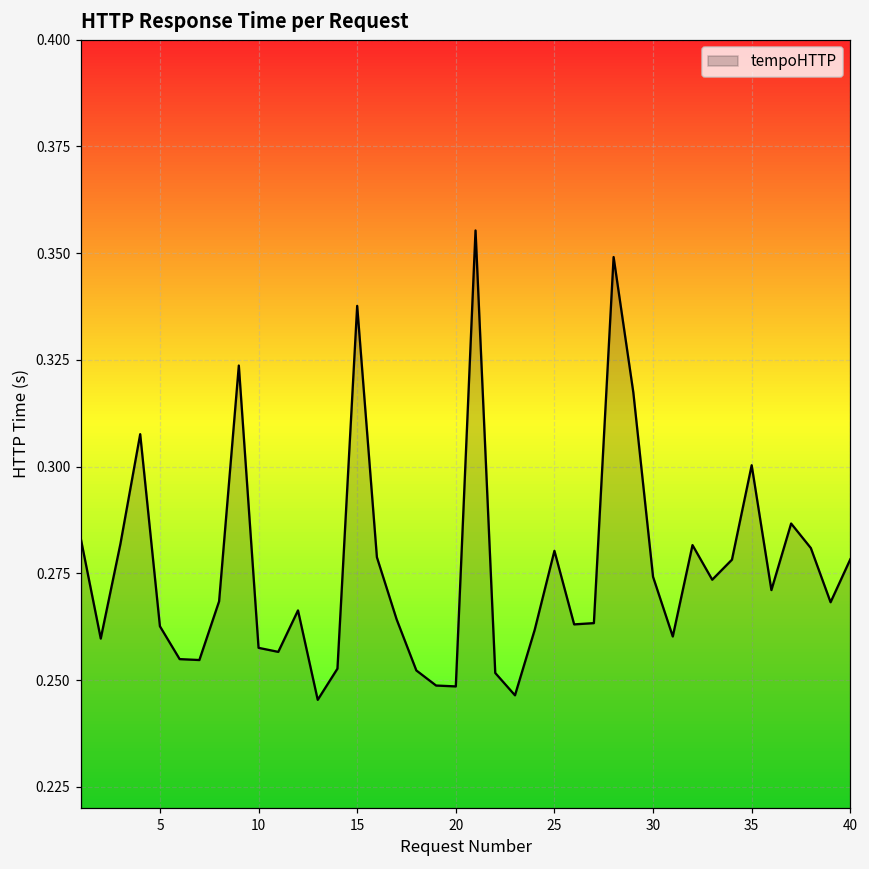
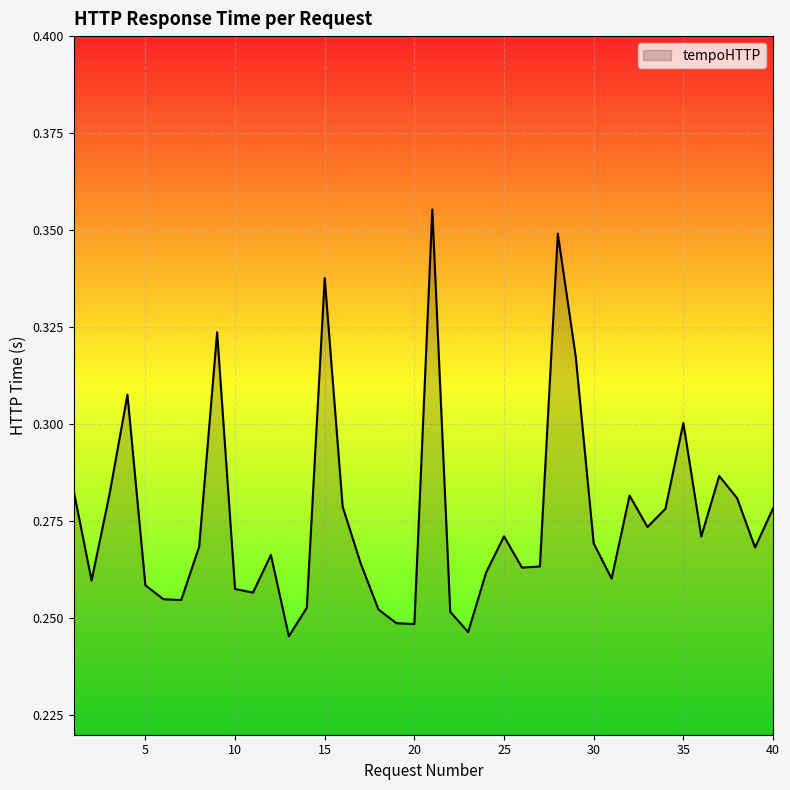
  {
-   "5": 0.263,
+   "5": 0.259,
    "10": 0.258,
    "15": 0.338,
    "20": 0.249,
-   "25": 0.280,
-   "30": 0.274,
+   "25": 0.271,
+   "30": 0.269,
    "35": 0.300,
    "40": 0.278
  }
